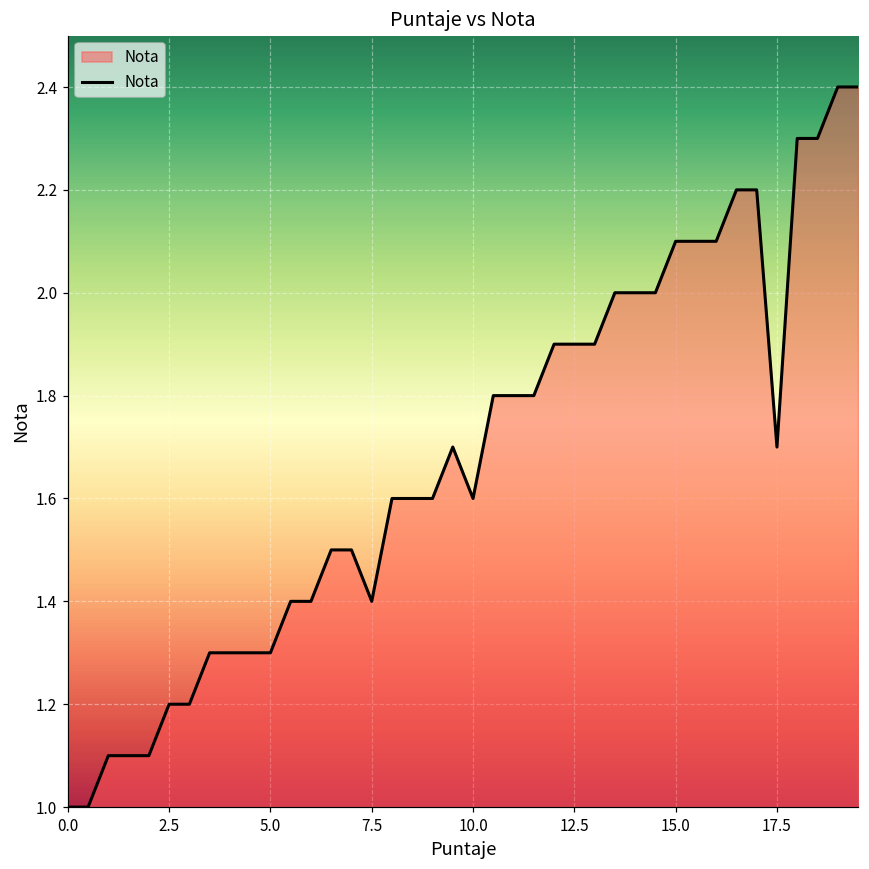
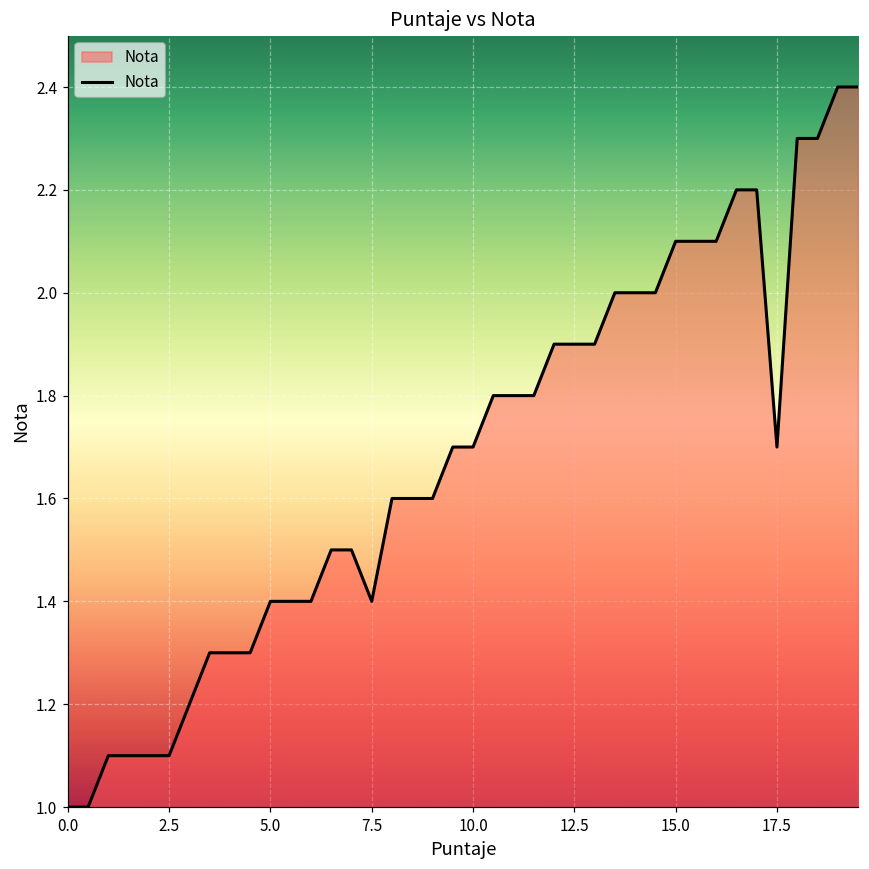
  {
    "0.0": 1.0,
-   "2.5": 1.2,
-   "5.0": 1.3,
+   "2.5": 1.1,
+   "5.0": 1.4,
    "7.5": 1.4,
-   "10.0": 1.6,
+   "10.0": 1.7,
    "12.5": 1.9,
    "15.0": 2.1,
    "17.5": 1.7
  }
